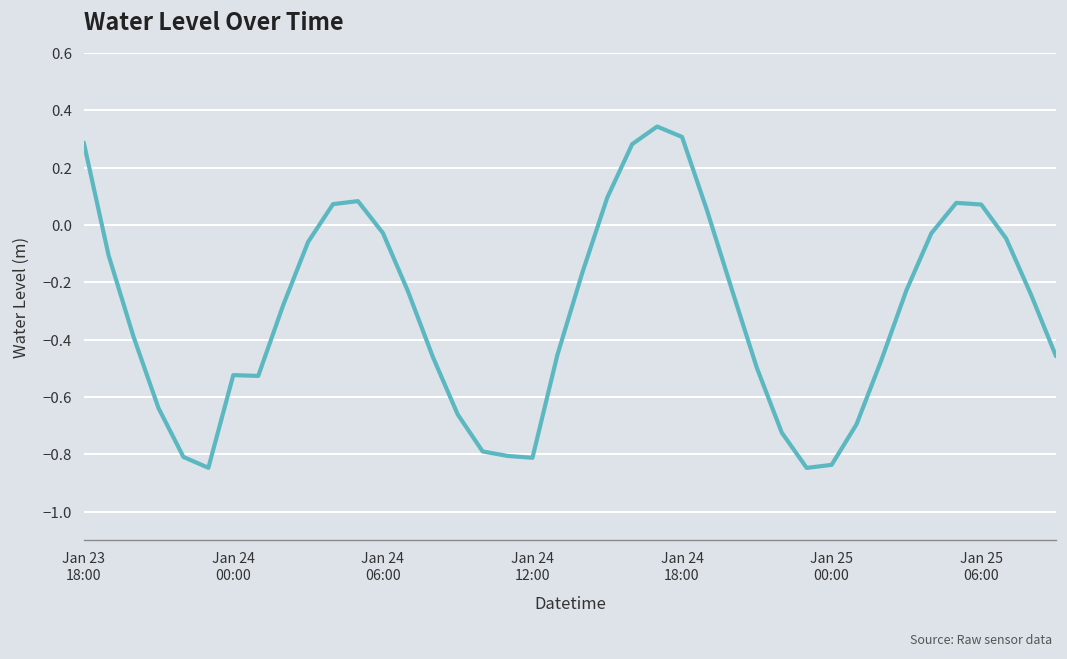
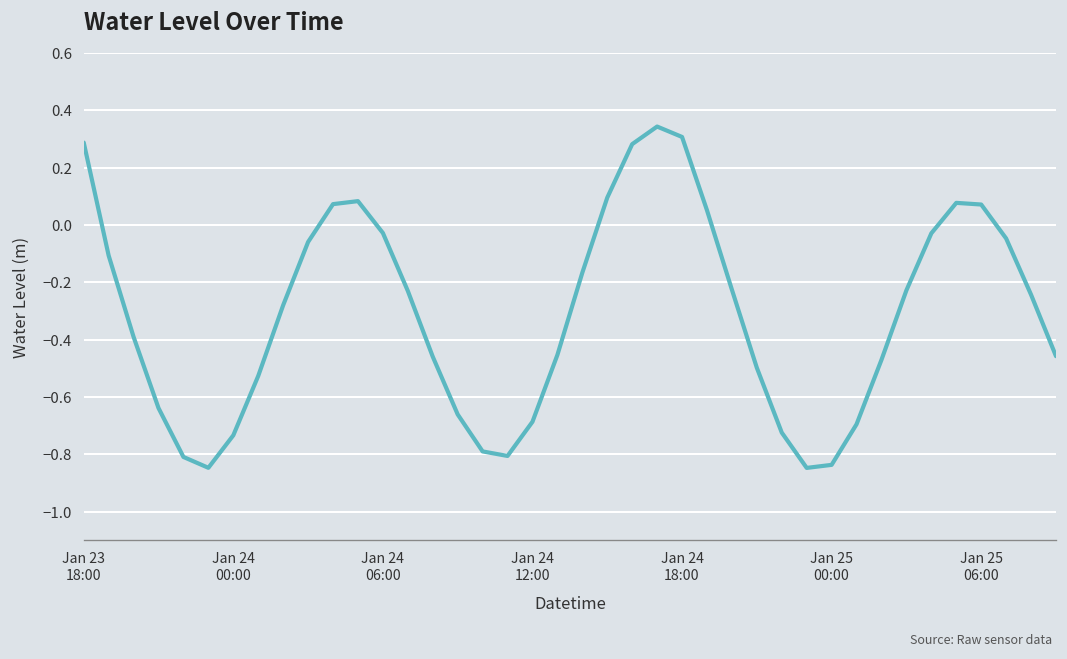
  {
    "Jan 23 18:00": 0.29,
-   "Jan 24 00:00": -0.52,
+   "Jan 24 00:00": -0.73,
    "Jan 24 06:00": -0.03,
-   "Jan 24 12:00": -0.81,
+   "Jan 24 12:00": -0.69,
    "Jan 24 18:00": 0.31,
    "Jan 25 00:00": -0.84,
    "Jan 25 06:00": 0.07
  }
